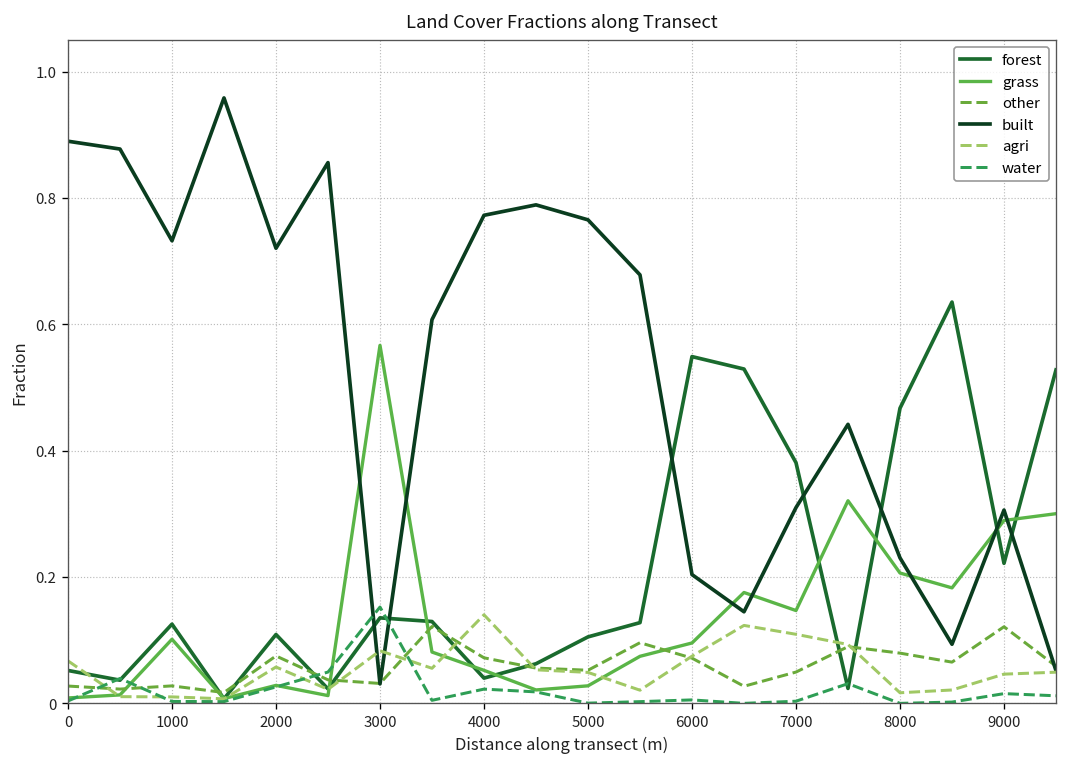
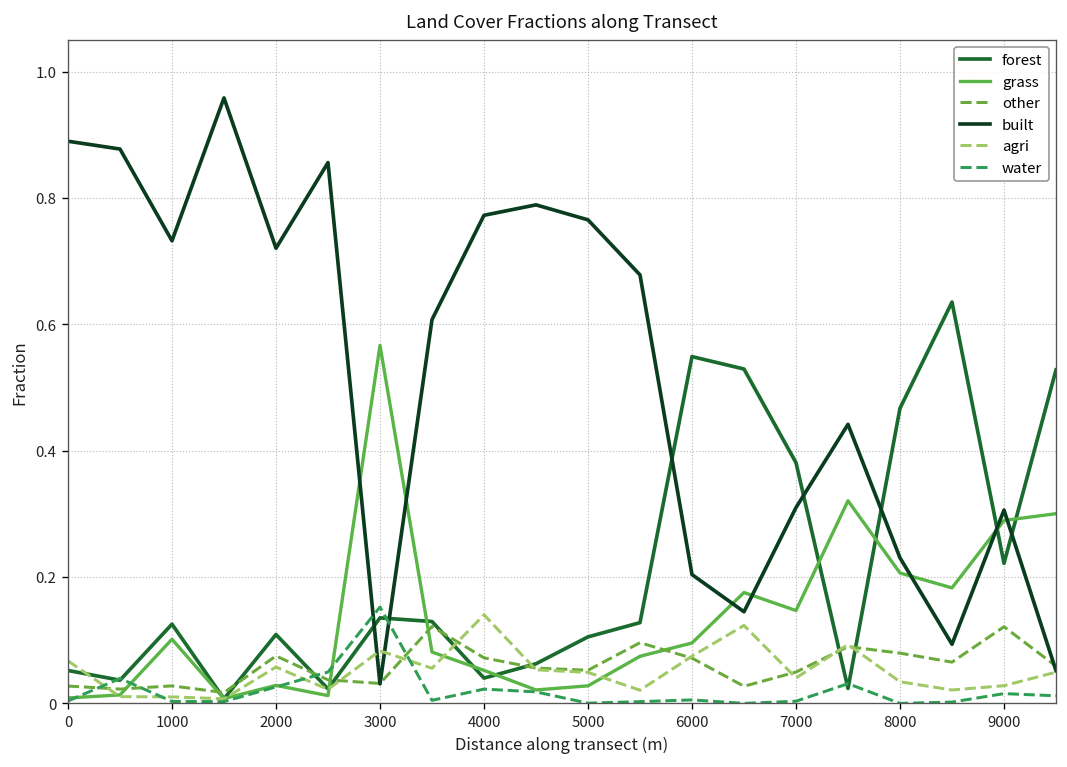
  {
    "agri": {
      "0": 0.07,
      "1000": 0.01,
      "2000": 0.06,
      "3000": 0.08,
      "4000": 0.14,
-     "7000": 0.11,
-     "8000": 0.02,
-     "9000": 0.05
+     "7000": 0.04,
+     "8000": 0.03,
+     "9000": 0.03
    }
  }
